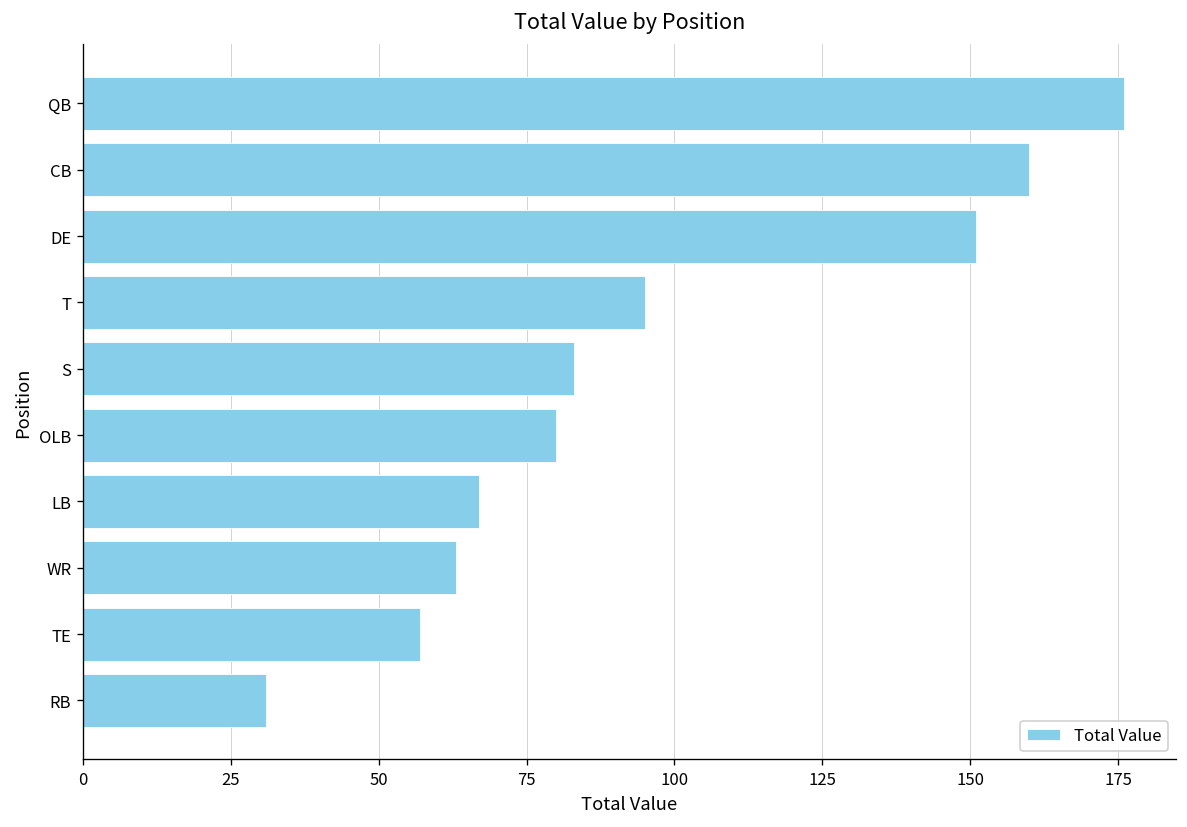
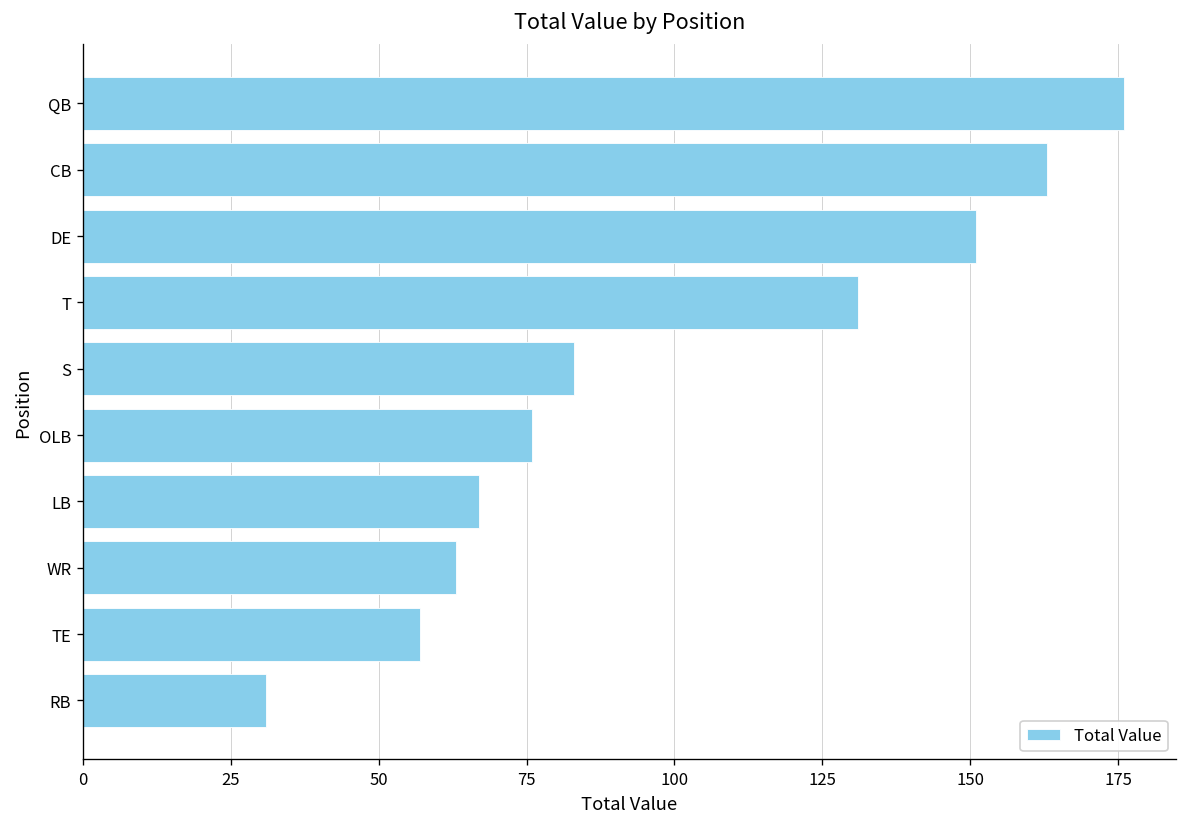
  {
    "QB": 176,
-   "CB": 160,
+   "CB": 163,
    "DE": 151,
-   "T": 95,
+   "T": 131,
    "S": 83,
-   "OLB": 80,
+   "OLB": 76,
    "LB": 67,
    "WR": 63,
    "TE": 57,
    "RB": 31
  }
